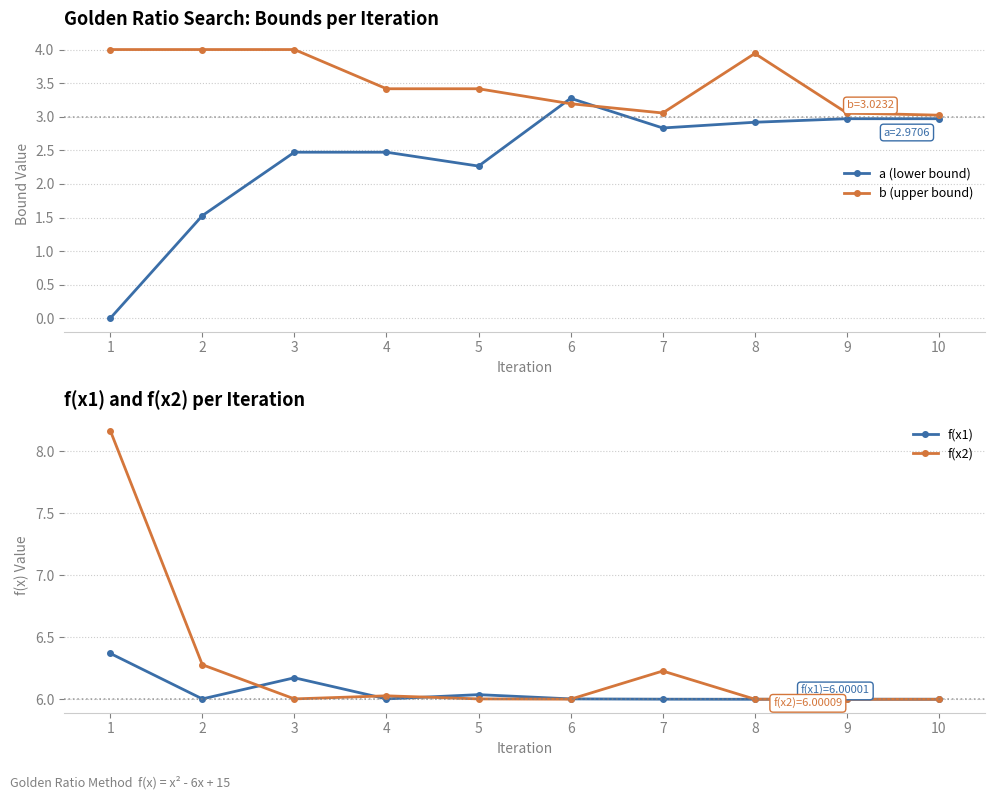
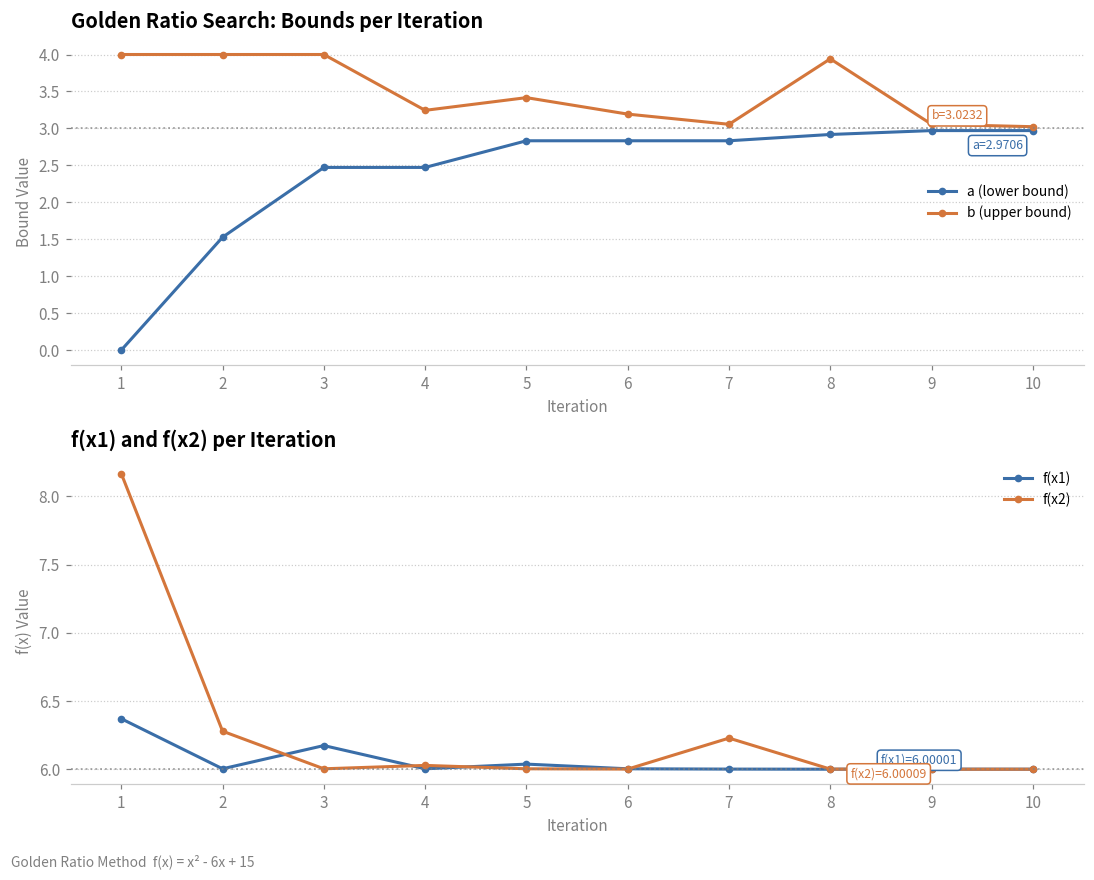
  {
    "Golden Ratio Search: Bounds per Iteration": {
      "a (lower bound)": {
        "1": 0.0,
        "2": 1.5,
        "3": 2.5,
        "4": 2.5,
-       "5": 2.3,
-       "6": 3.3,
+       "5": 2.8,
+       "6": 2.8,
        "7": 2.8,
        "8": 2.9,
        "9": 3.0
      },
      "b (upper bound)": {
        "1": 4.0,
        "2": 4.0,
        "3": 4.0,
-       "4": 3.4,
+       "4": 3.2,
        "5": 3.4,
        "6": 3.2,
        "7": 3.1,
        "8": 3.9,
        "10": 3.0
      }
    },
    "f(x1) and f(x2) per Iteration": {
      "f(x1)": {
        "1": 6.37,
        "2": 6.00,
        "3": 6.17,
        "4": 6.00,
        "5": 6.04,
        "7": 6.00
      },
      "f(x2)": {
        "1": 8.17,
        "2": 6.28,
        "3": 6.00,
        "4": 6.03,
        "5": 6.00,
        "7": 6.23
      }
    }
  }
